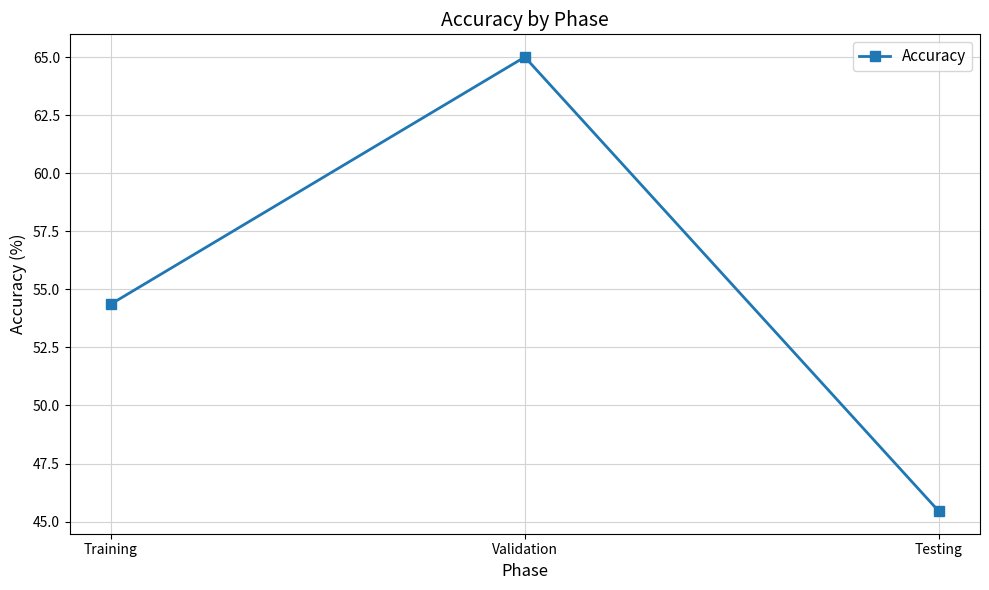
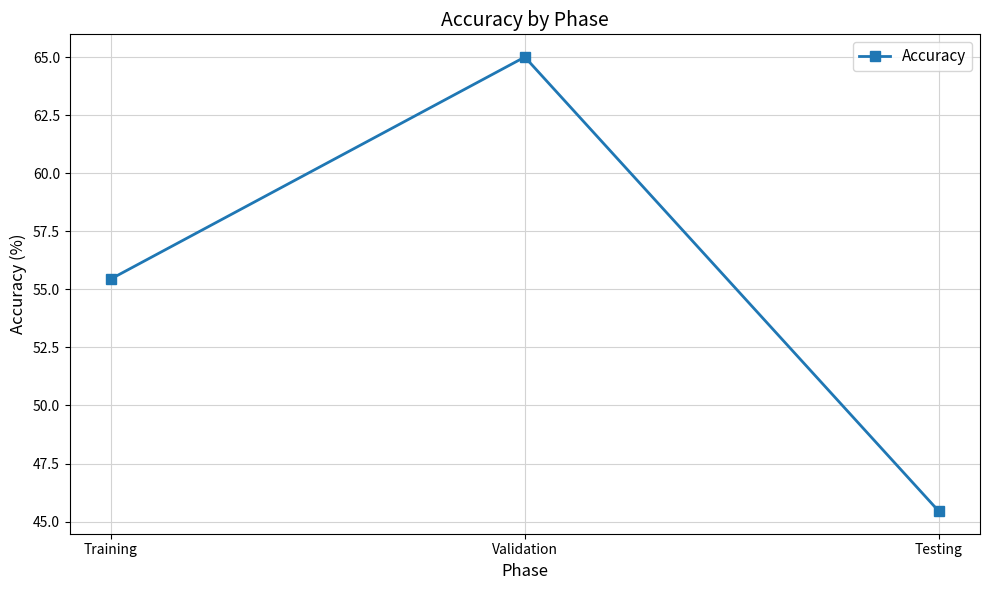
  {
-   "Training": 54.4,
+   "Training": 55.4,
    "Validation": 65.0,
    "Testing": 45.5
  }
